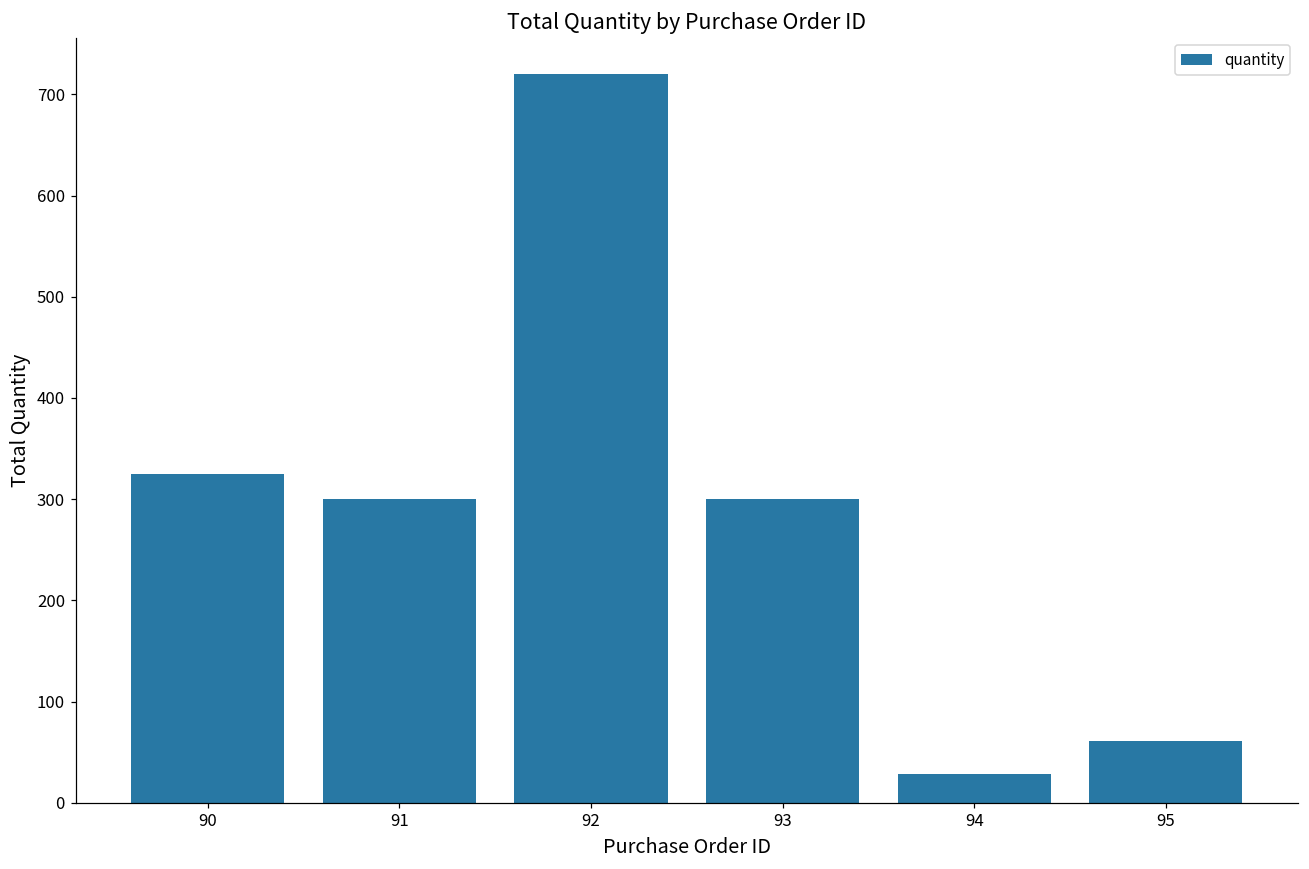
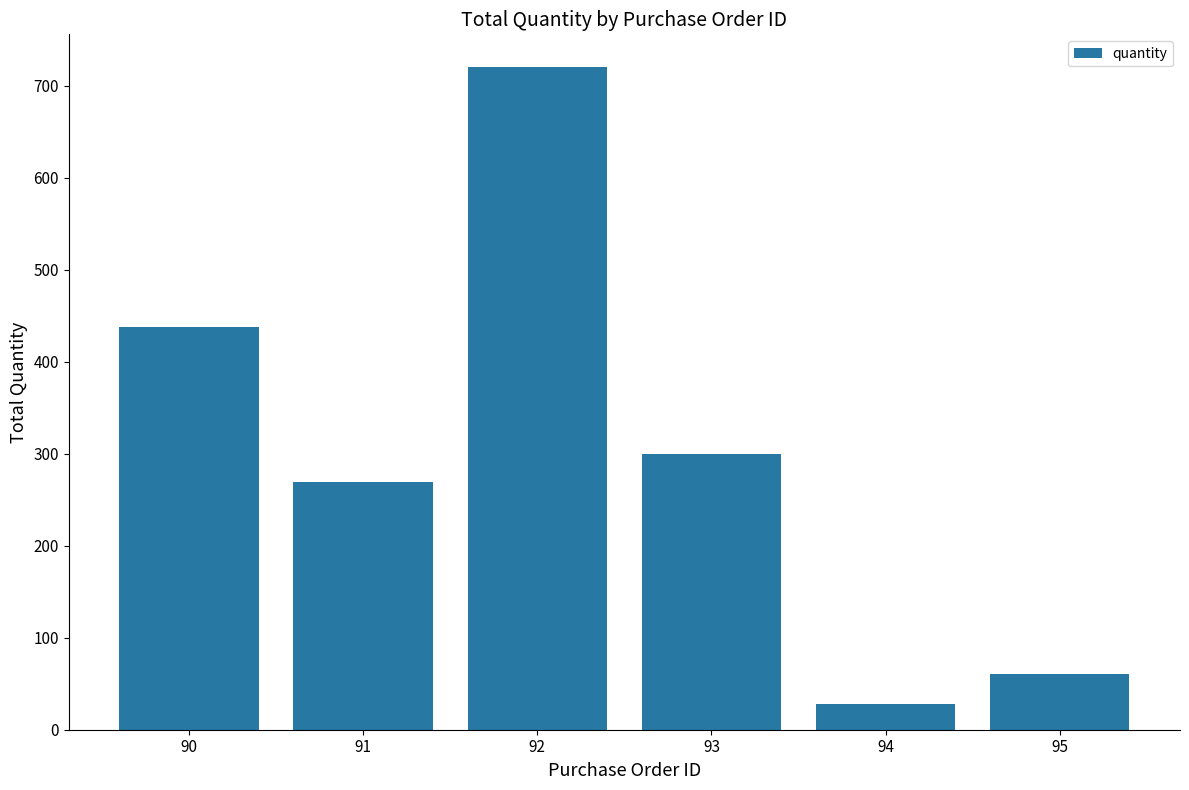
  {
-   "90": 330,
-   "91": 300,
+   "90": 440,
+   "91": 270,
    "92": 720,
    "93": 300,
    "94": 30,
    "95": 60
  }
